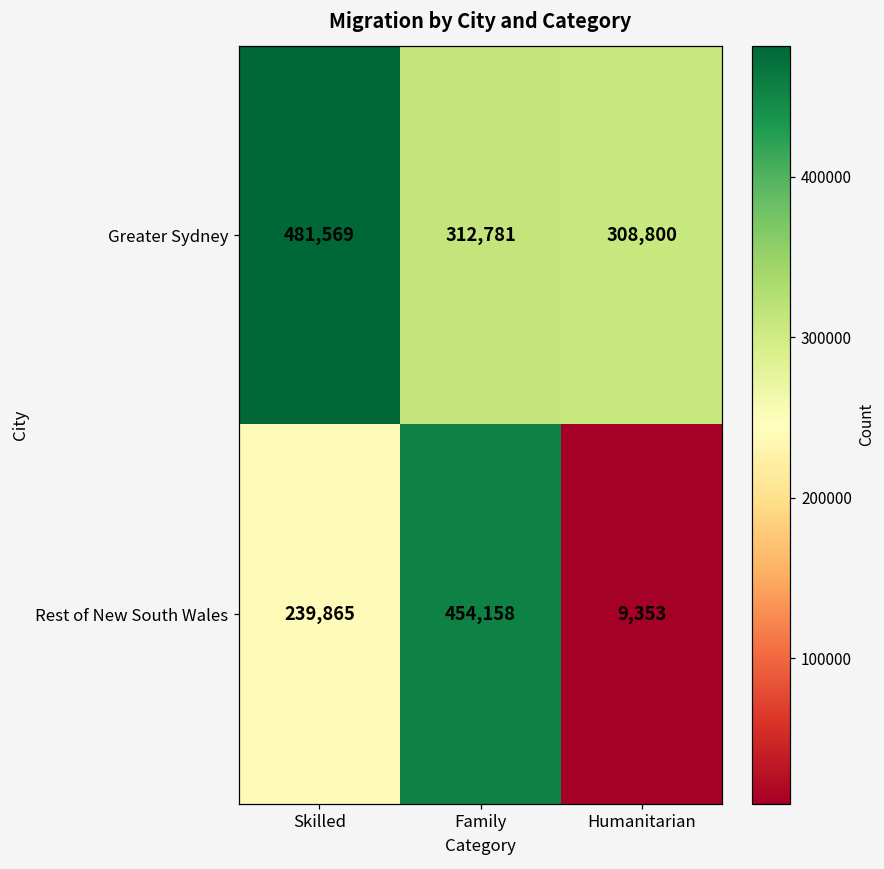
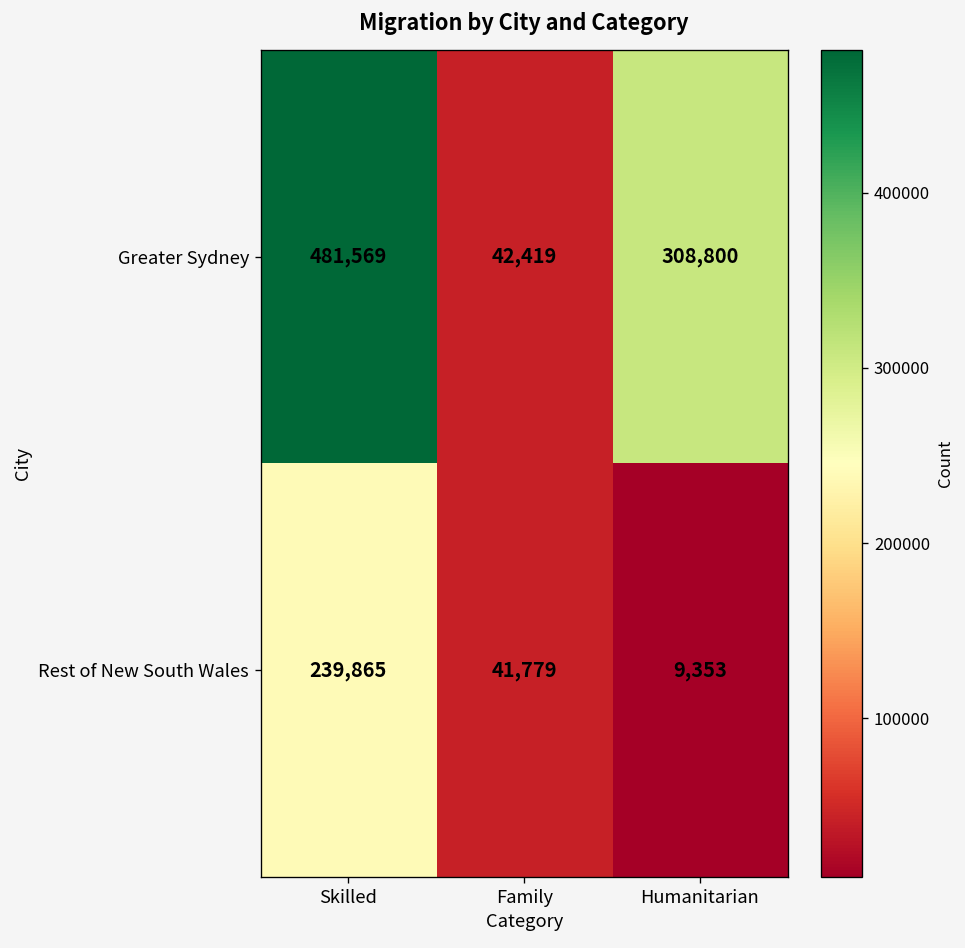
  {
    "Greater Sydney": {
      "Skilled": "481,569",
-     "Family": "312,781",
+     "Family": "42,419",
      "Humanitarian": "308,800"
    },
    "Rest of New South Wales": {
      "Skilled": "239,865",
-     "Family": "454,158",
+     "Family": "41,779",
      "Humanitarian": "9,353"
    }
  }
